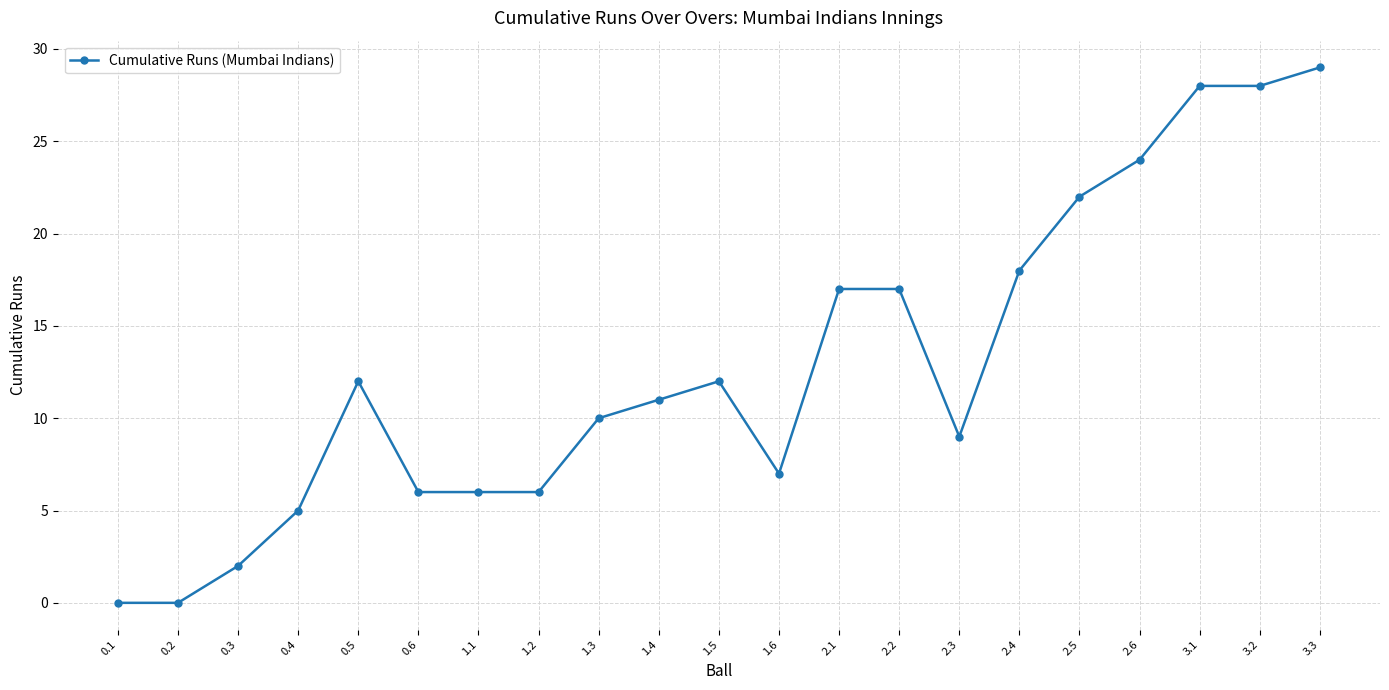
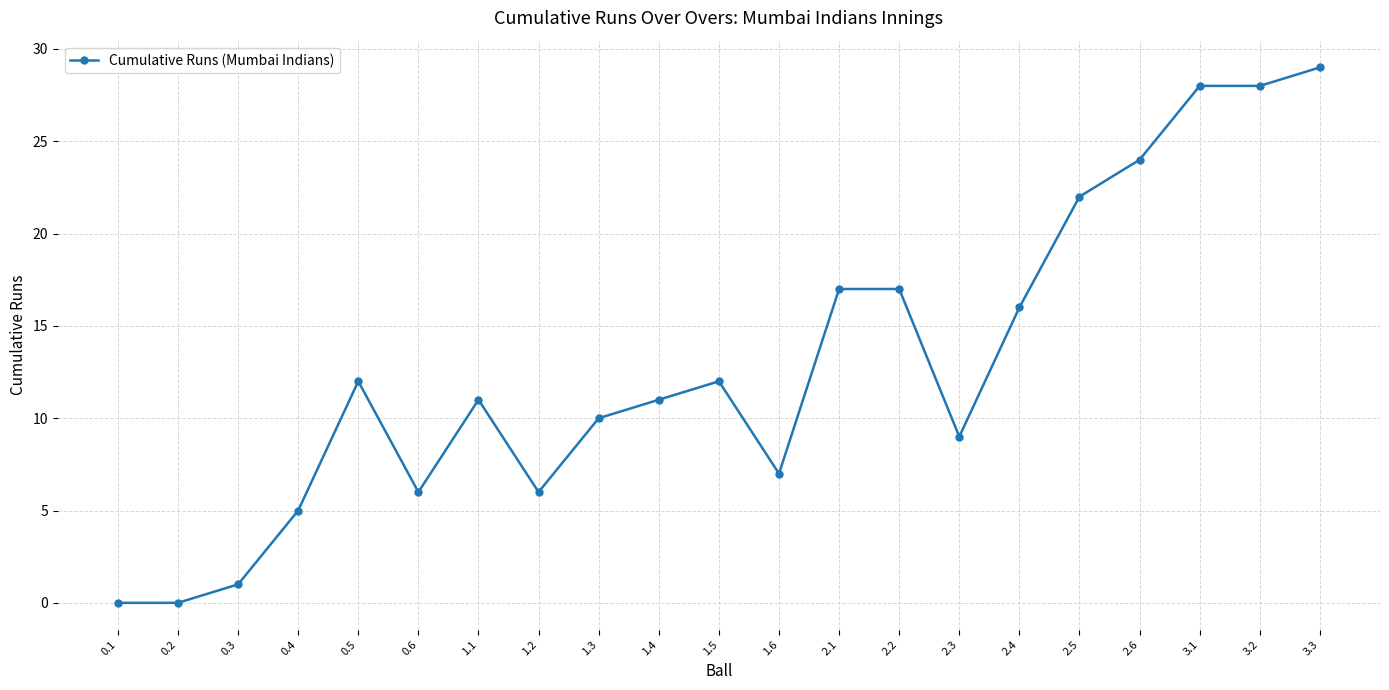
  {
    "0.1": 0,
    "0.2": 0,
-   "0.3": 2,
+   "0.3": 1,
    "0.4": 5,
    "0.5": 12,
    "0.6": 6,
-   "1.1": 6,
+   "1.1": 11,
    "1.2": 6,
    "1.3": 10,
    "1.4": 11,
    "1.5": 12,
    "1.6": 7,
    "2.1": 17,
    "2.2": 17,
    "2.3": 9,
-   "2.4": 18,
+   "2.4": 16,
    "2.5": 22,
    "2.6": 24,
    "3.1": 28,
    "3.2": 28,
    "3.3": 29
  }
